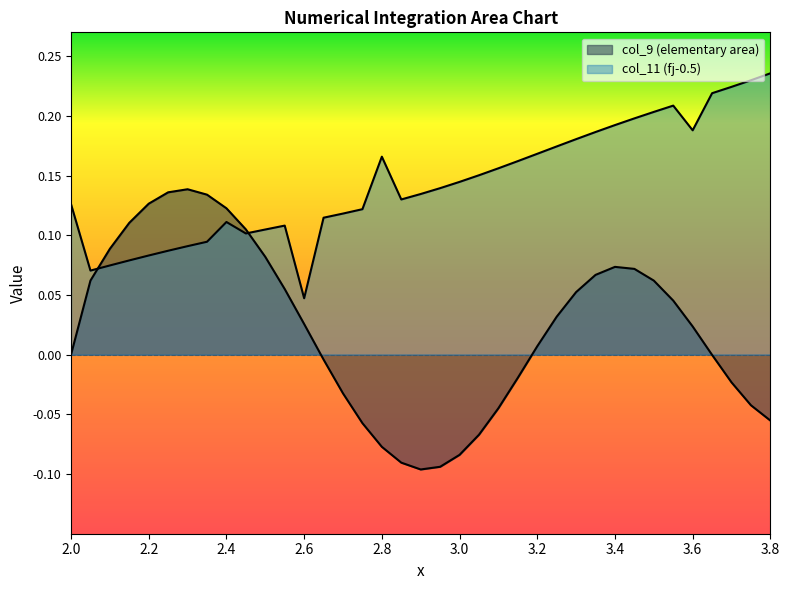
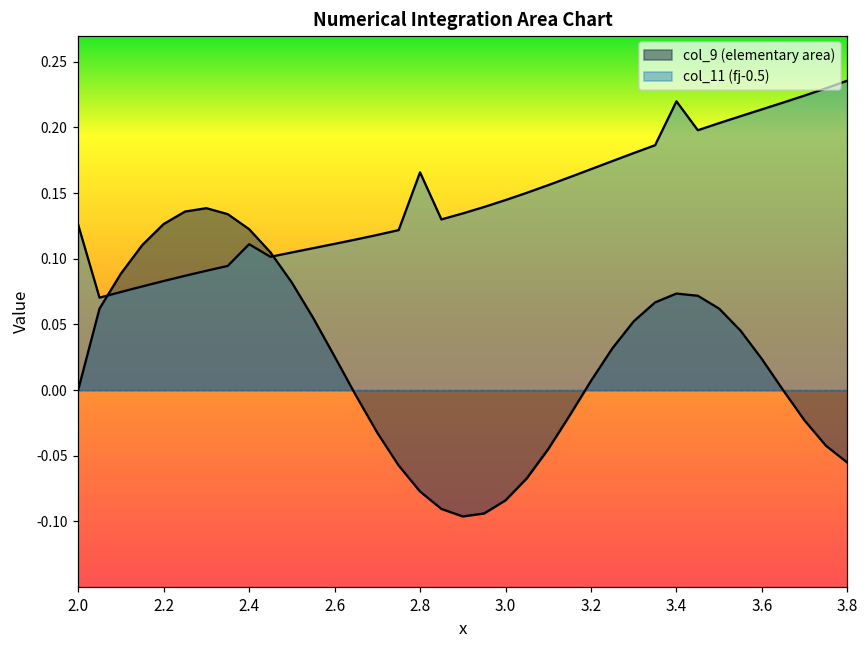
  {
    "col_11 (fj-0.5)": {
      "2.0": 0.126,
      "2.2": 0.083,
      "2.4": 0.111,
-     "2.6": 0.047,
+     "2.6": 0.111,
      "2.8": 0.166,
      "3.0": 0.145,
      "3.2": 0.168,
-     "3.4": 0.192,
-     "3.6": 0.188,
+     "3.4": 0.220,
+     "3.6": 0.214,
      "3.8": 0.236
    }
  }
